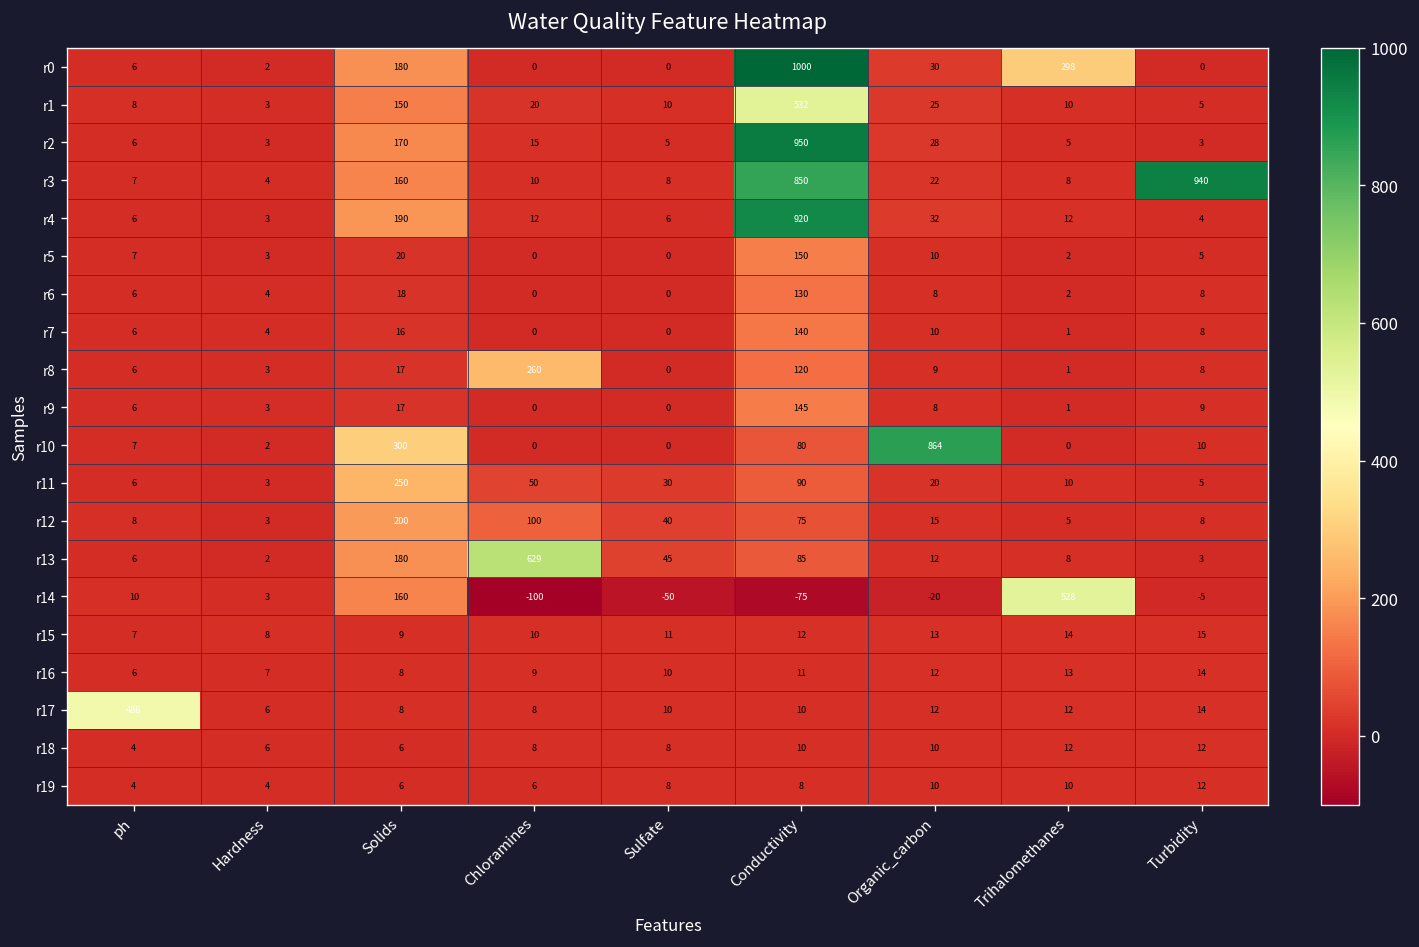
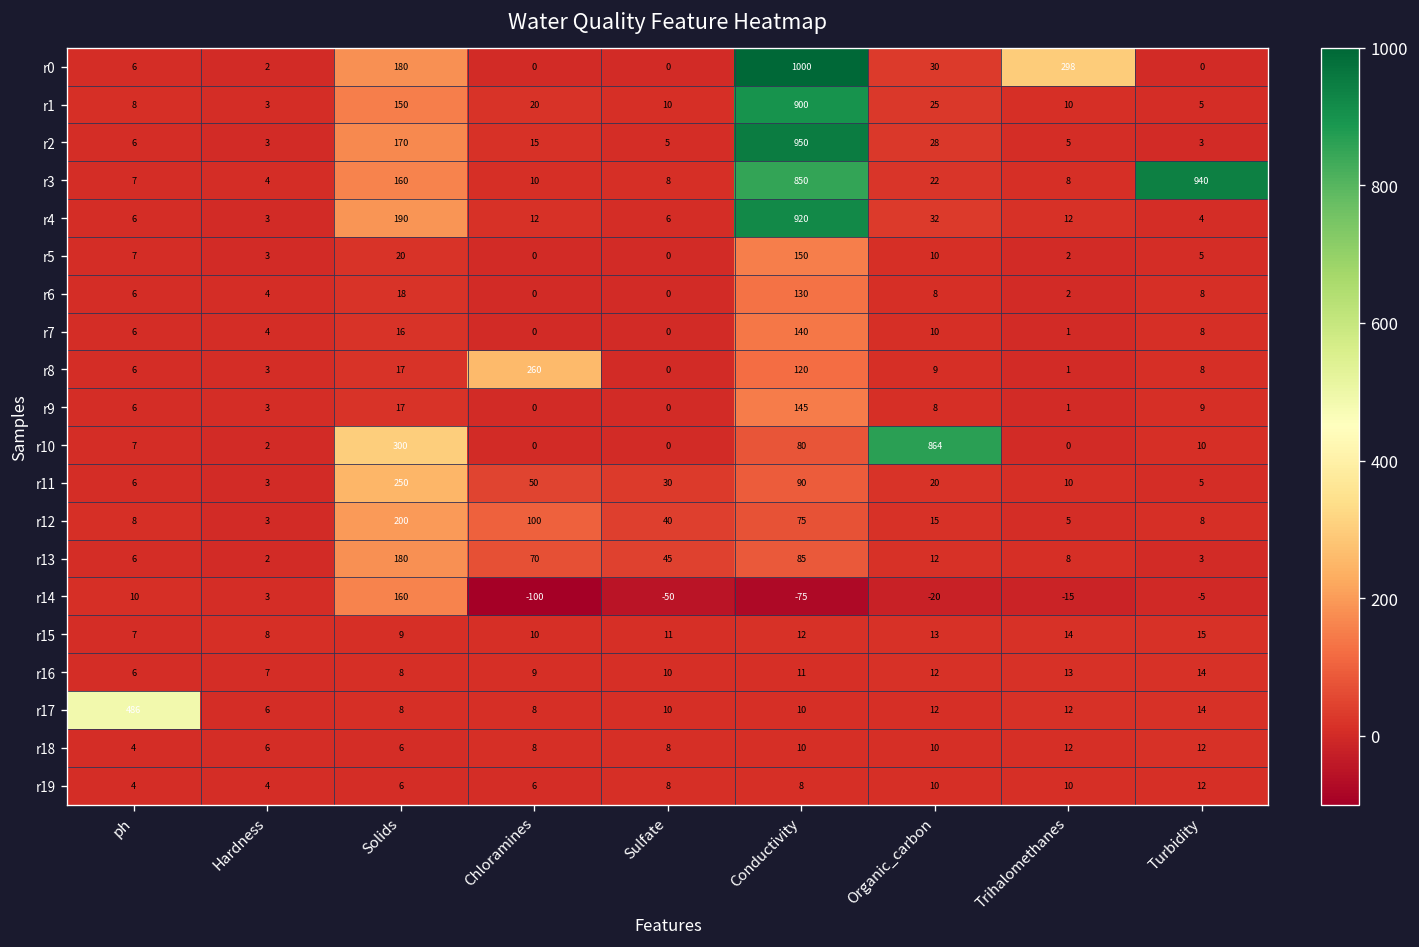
  {
    "r0": {
      "ph": 6,
      "Hardness": 2,
      "Solids": 180,
      "Chloramines": 0,
      "Sulfate": 0,
      "Conductivity": 1000,
      "Organic_carbon": 30,
      "Trihalomethanes": 298,
      "Turbidity": 0
    },
    "r1": {
      "ph": 8,
      "Hardness": 3,
      "Solids": 150,
      "Chloramines": 20,
      "Sulfate": 10,
-     "Conductivity": 532,
+     "Conductivity": 900,
      "Organic_carbon": 25,
      "Trihalomethanes": 10,
      "Turbidity": 5
    },
    "r2": {
      "ph": 6,
      "Hardness": 3,
      "Solids": 170,
      "Chloramines": 15,
      "Sulfate": 5,
      "Conductivity": 950,
      "Organic_carbon": 28,
      "Trihalomethanes": 5,
      "Turbidity": 3
    },
    "r3": {
      "ph": 7,
      "Hardness": 4,
      "Solids": 160,
      "Chloramines": 10,
      "Sulfate": 8,
      "Conductivity": 850,
      "Organic_carbon": 22,
      "Trihalomethanes": 8,
      "Turbidity": 940
    },
    "r4": {
      "ph": 6,
      "Hardness": 3,
      "Solids": 190,
      "Chloramines": 12,
      "Sulfate": 6,
      "Conductivity": 920,
      "Organic_carbon": 32,
      "Trihalomethanes": 12,
      "Turbidity": 4
    },
    "r5": {
      "ph": 7,
      "Hardness": 3,
      "Solids": 20,
      "Chloramines": 0,
      "Sulfate": 0,
      "Conductivity": 150,
      "Organic_carbon": 10,
      "Trihalomethanes": 2,
      "Turbidity": 5
    },
    "r6": {
      "ph": 6,
      "Hardness": 4,
      "Solids": 18,
      "Chloramines": 0,
      "Sulfate": 0,
      "Conductivity": 130,
      "Organic_carbon": 8,
      "Trihalomethanes": 2,
      "Turbidity": 8
    },
    "r7": {
      "ph": 6,
      "Hardness": 4,
      "Solids": 16,
      "Chloramines": 0,
      "Sulfate": 0,
      "Conductivity": 140,
      "Organic_carbon": 10,
      "Trihalomethanes": 1,
      "Turbidity": 8
    },
    "r8": {
      "ph": 6,
      "Hardness": 3,
      "Solids": 17,
      "Chloramines": 260,
      "Sulfate": 0,
      "Conductivity": 120,
      "Organic_carbon": 9,
      "Trihalomethanes": 1,
      "Turbidity": 8
    },
    "r9": {
      "ph": 6,
      "Hardness": 3,
      "Solids": 17,
      "Chloramines": 0,
      "Sulfate": 0,
      "Conductivity": 145,
      "Organic_carbon": 8,
      "Trihalomethanes": 1,
      "Turbidity": 9
    },
    "r10": {
      "ph": 7,
      "Hardness": 2,
      "Solids": 300,
      "Chloramines": 0,
      "Sulfate": 0,
      "Conductivity": 80,
      "Organic_carbon": 864,
      "Trihalomethanes": 0,
      "Turbidity": 10
    },
    "r11": {
      "ph": 6,
      "Hardness": 3,
      "Solids": 250,
      "Chloramines": 50,
      "Sulfate": 30,
      "Conductivity": 90,
      "Organic_carbon": 20,
      "Trihalomethanes": 10,
      "Turbidity": 5
    },
    "r12": {
      "ph": 8,
      "Hardness": 3,
      "Solids": 200,
      "Chloramines": 100,
      "Sulfate": 40,
      "Conductivity": 75,
      "Organic_carbon": 15,
      "Trihalomethanes": 5,
      "Turbidity": 8
    },
    "r13": {
      "ph": 6,
      "Hardness": 2,
      "Solids": 180,
-     "Chloramines": 629,
+     "Chloramines": 70,
      "Sulfate": 45,
      "Conductivity": 85,
      "Organic_carbon": 12,
      "Trihalomethanes": 8,
      "Turbidity": 3
    },
    "r14": {
      "ph": 10,
      "Hardness": 3,
      "Solids": 160,
      "Chloramines": -100,
      "Sulfate": -50,
      "Conductivity": -75,
      "Organic_carbon": -20,
-     "Trihalomethanes": 528,
+     "Trihalomethanes": -15,
      "Turbidity": -5
    },
    "r15": {
      "ph": 7,
      "Hardness": 8,
      "Solids": 9,
      "Chloramines": 10,
      "Sulfate": 11,
      "Conductivity": 12,
      "Organic_carbon": 13,
      "Trihalomethanes": 14,
      "Turbidity": 15
    },
    "r16": {
      "ph": 6,
      "Hardness": 7,
      "Solids": 8,
      "Chloramines": 9,
      "Sulfate": 10,
      "Conductivity": 11,
      "Organic_carbon": 12,
      "Trihalomethanes": 13,
      "Turbidity": 14
    },
    "r17": {
      "ph": 486,
      "Hardness": 6,
      "Solids": 8,
      "Chloramines": 8,
      "Sulfate": 10,
      "Conductivity": 10,
      "Organic_carbon": 12,
      "Trihalomethanes": 12,
      "Turbidity": 14
    },
    "r18": {
      "ph": 4,
      "Hardness": 6,
      "Solids": 6,
      "Chloramines": 8,
      "Sulfate": 8,
      "Conductivity": 10,
      "Organic_carbon": 10,
      "Trihalomethanes": 12,
      "Turbidity": 12
    },
    "r19": {
      "ph": 4,
      "Hardness": 4,
      "Solids": 6,
      "Chloramines": 6,
      "Sulfate": 8,
      "Conductivity": 8,
      "Organic_carbon": 10,
      "Trihalomethanes": 10,
      "Turbidity": 12
    }
  }
